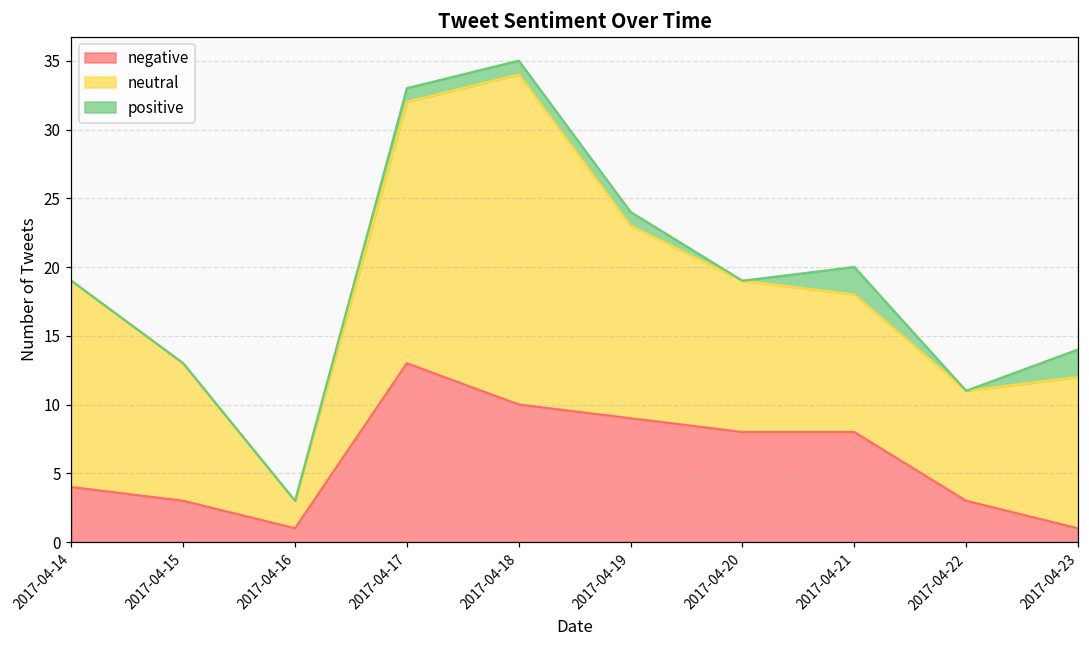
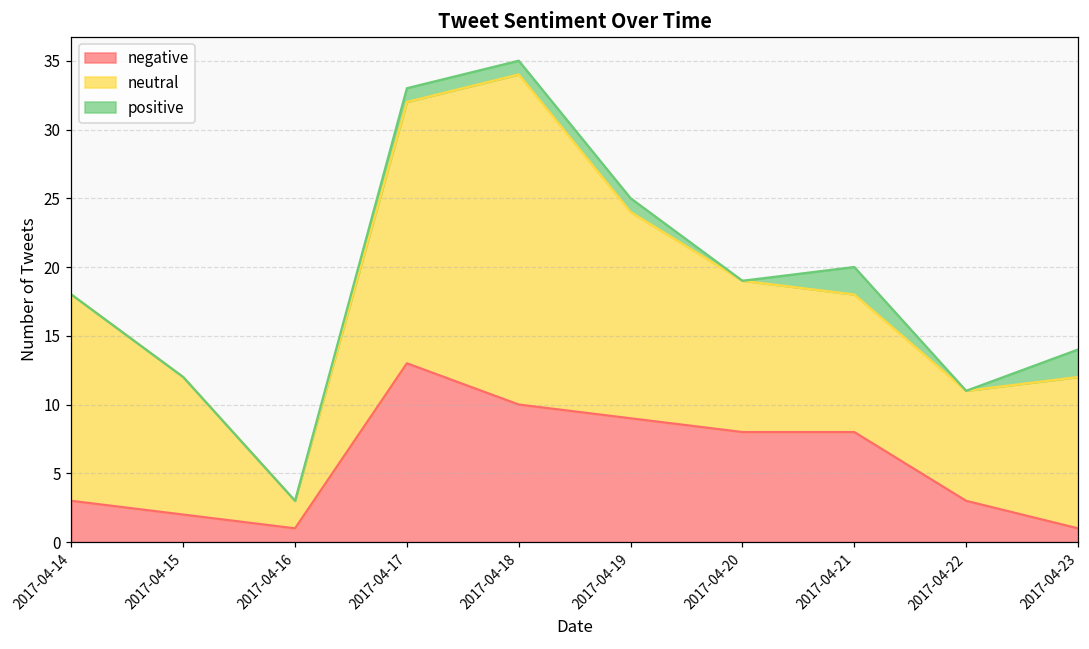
  {
    "negative": {
-     "2017-04-14": 4,
-     "2017-04-15": 3,
+     "2017-04-14": 3,
+     "2017-04-15": 2,
      "2017-04-16": 1,
      "2017-04-17": 13,
      "2017-04-18": 10,
      "2017-04-19": 9,
      "2017-04-20": 8,
      "2017-04-21": 8,
      "2017-04-22": 3,
      "2017-04-23": 1
    },
    "neutral": {
      "2017-04-17": 19,
      "2017-04-18": 24,
-     "2017-04-19": 14,
+     "2017-04-19": 15,
      "2017-04-21": 10,
      "2017-04-23": 11
    },
    "positive": {
      "2017-04-17": 1,
      "2017-04-18": 1,
      "2017-04-19": 1,
      "2017-04-21": 2,
      "2017-04-23": 2
    }
  }
